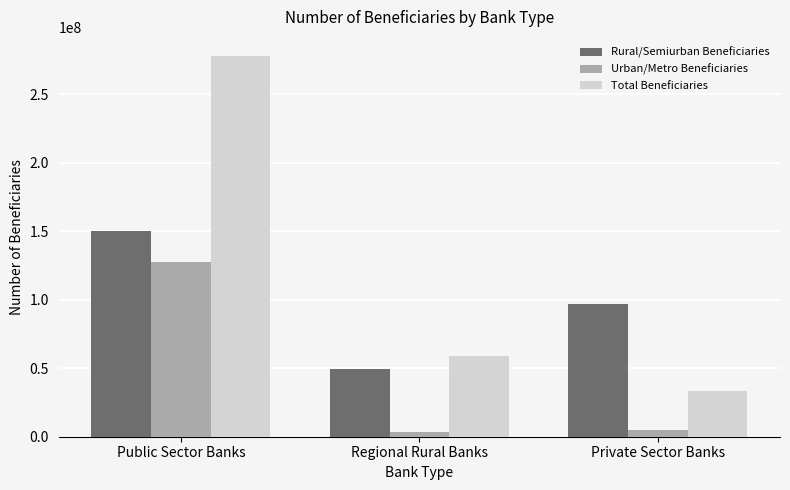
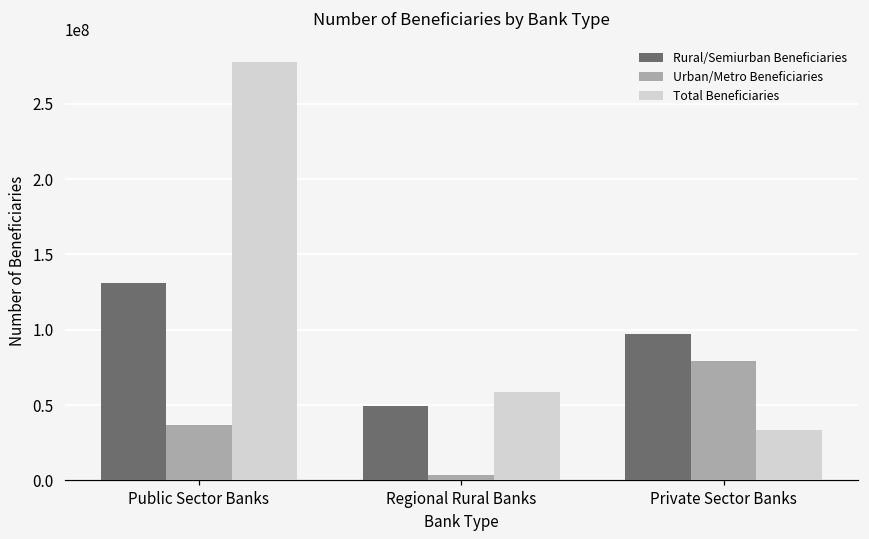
  {
    "Rural/Semiurban Beneficiaries": {
-     "Public Sector Banks": 150000000,
+     "Public Sector Banks": 131000000,
      "Regional Rural Banks": 49000000,
      "Private Sector Banks": 97000000
    },
    "Urban/Metro Beneficiaries": {
-     "Public Sector Banks": 128000000,
+     "Public Sector Banks": 36000000,
      "Regional Rural Banks": 3000000,
-     "Private Sector Banks": 5000000
+     "Private Sector Banks": 79000000
    },
    "Total Beneficiaries": {
      "Public Sector Banks": 278000000,
      "Regional Rural Banks": 59000000,
      "Private Sector Banks": 34000000
    }
  }
